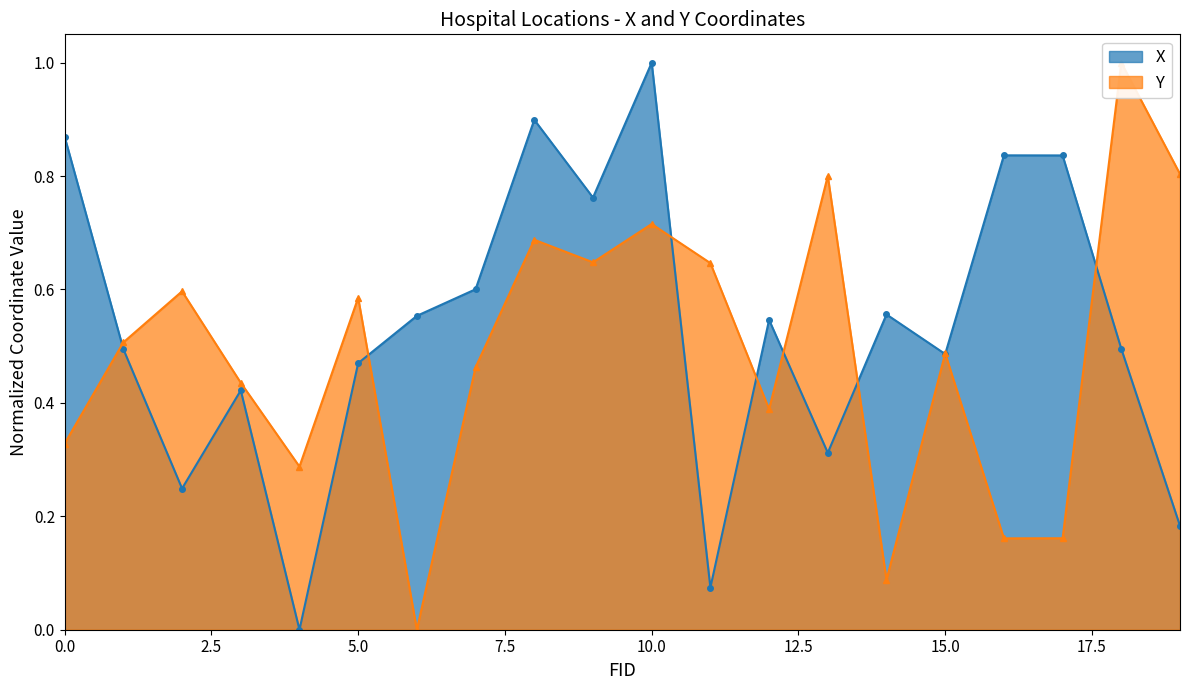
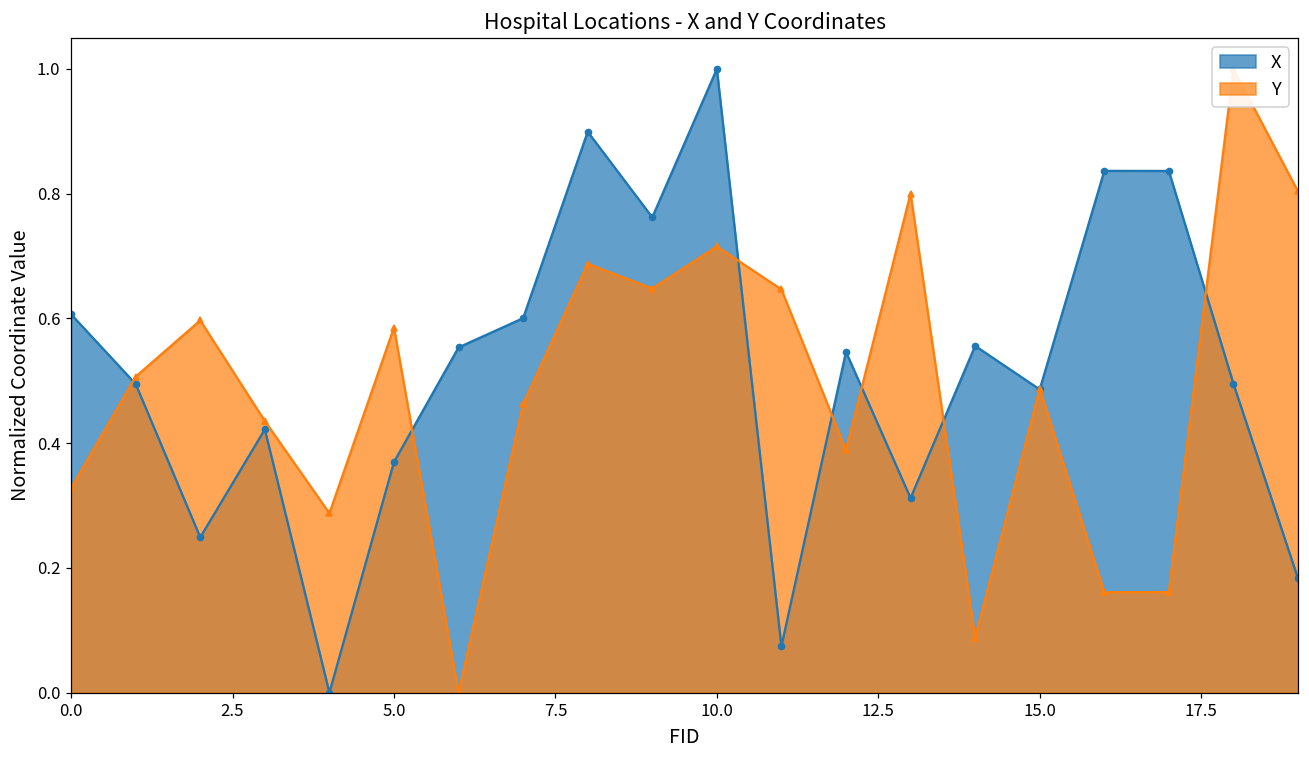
  {
    "X": {
-     "0.0": 0.87,
-     "5.0": 0.47,
+     "0.0": 0.61,
+     "5.0": 0.37,
      "10.0": 1.00
    },
    "Y": {
      "0.0": 0.33,
      "5.0": 0.59,
      "10.0": 0.72
    }
  }
